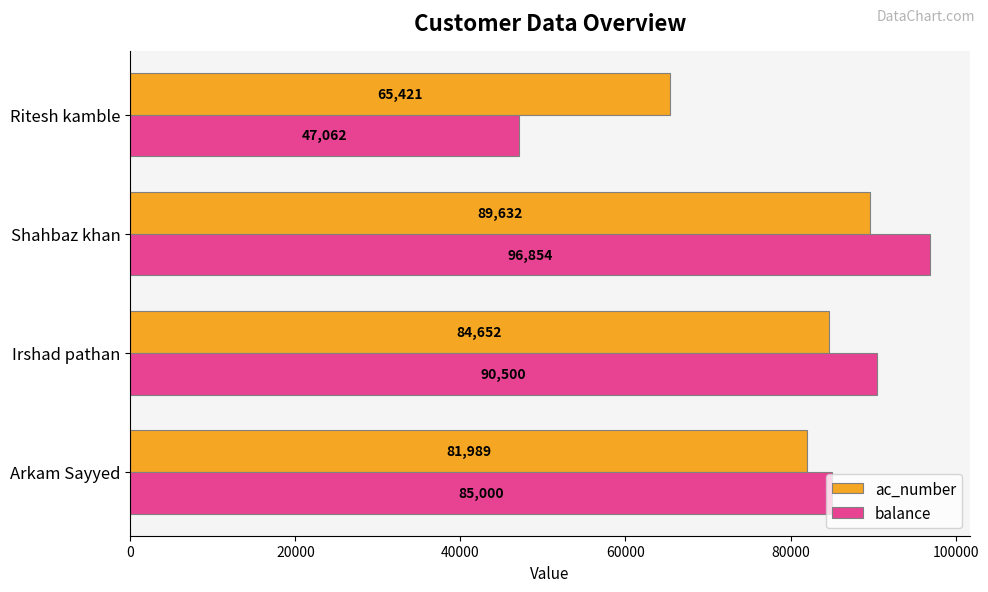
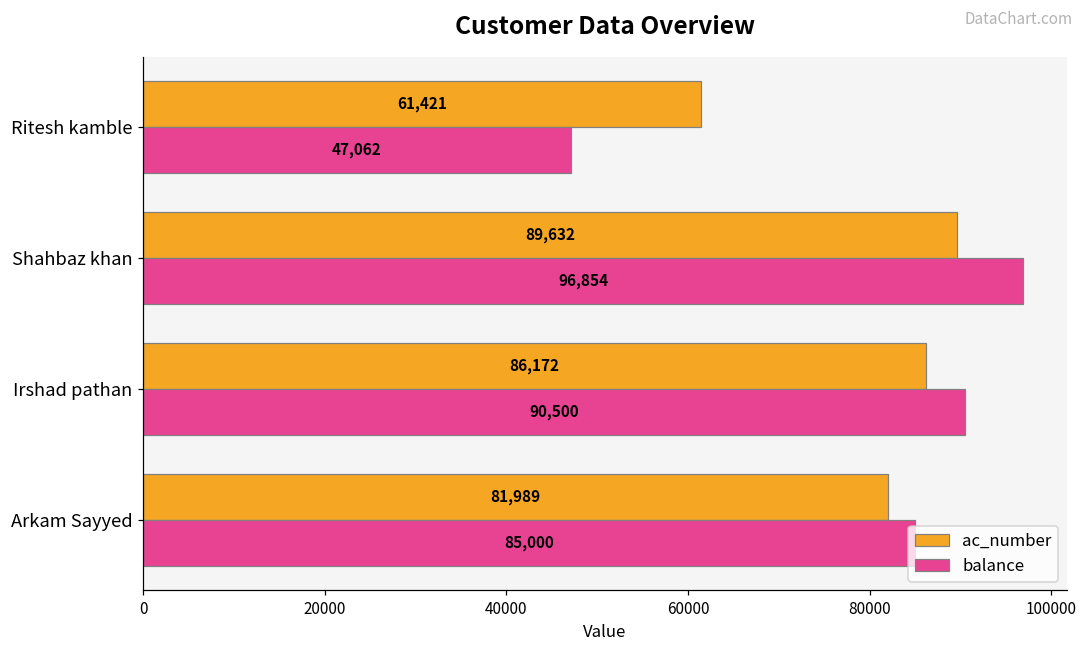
  {
    "ac_number": {
-     "Ritesh kamble": "65,421",
+     "Ritesh kamble": "61,421",
      "Shahbaz khan": "89,632",
-     "Irshad pathan": "84,652",
+     "Irshad pathan": "86,172",
      "Arkam Sayyed": "81,989"
    },
    "balance": {
      "Ritesh kamble": "47,062",
      "Shahbaz khan": "96,854",
      "Irshad pathan": "90,500"
    }
  }
